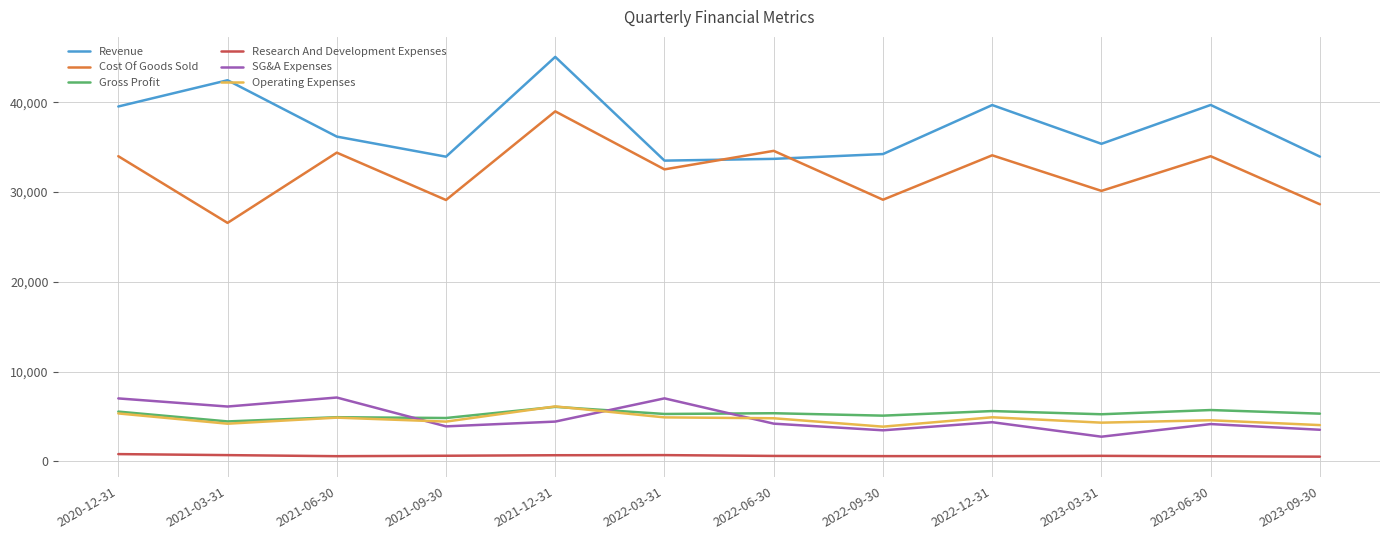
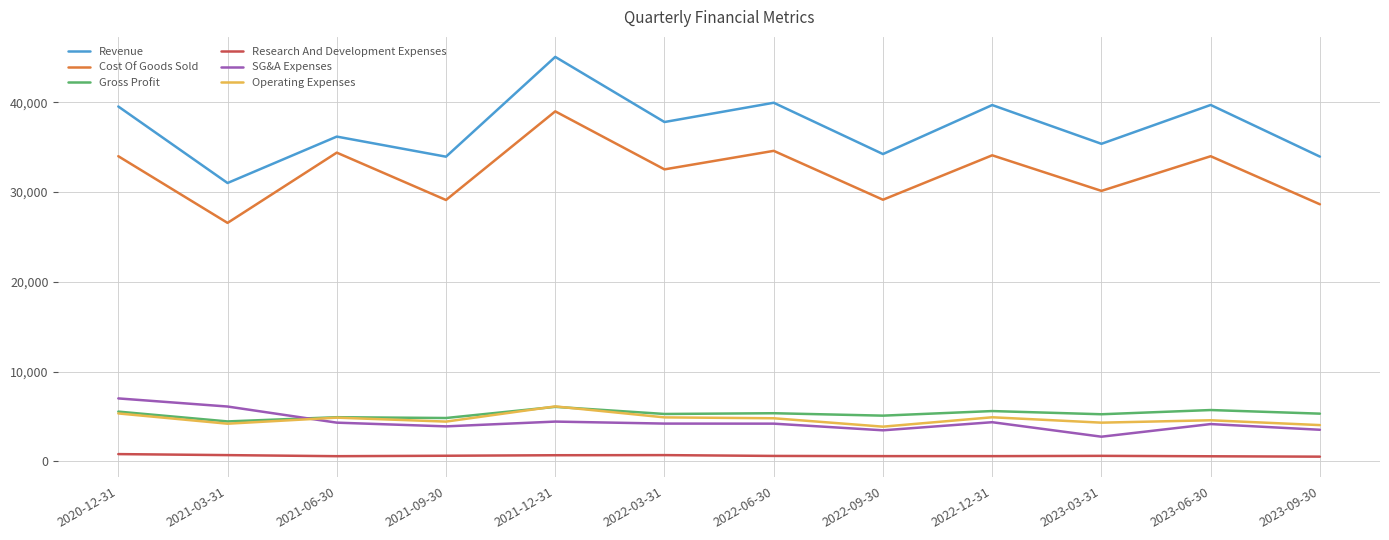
  {
    "Revenue": {
      "2020-12-31": "40,000",
-     "2021-03-31": "42,000",
+     "2021-03-31": "31,000",
      "2021-06-30": "36,000",
      "2021-09-30": "34,000",
      "2021-12-31": "45,000",
-     "2022-03-31": "34,000",
-     "2022-06-30": "34,000",
+     "2022-03-31": "38,000",
+     "2022-06-30": "40,000",
      "2022-09-30": "34,000",
      "2022-12-31": "40,000",
      "2023-03-31": "35,000",
      "2023-06-30": "40,000",
      "2023-09-30": "34,000"
    },
    "Gross Profit": {
      "2021-09-30": "5,000",
      "2022-03-31": "5,000",
      "2022-06-30": "5,000",
      "2022-09-30": "5,000",
      "2022-12-31": "6,000",
      "2023-03-31": "5,000",
      "2023-06-30": "6,000",
      "2023-09-30": "5,000"
    },
    "SG&A Expenses": {
      "2020-12-31": "7,000",
      "2021-03-31": "6,000",
-     "2021-06-30": "7,000",
+     "2021-06-30": "4,000",
      "2021-09-30": "4,000",
      "2021-12-31": "4,000",
-     "2022-03-31": "7,000",
+     "2022-03-31": "4,000",
      "2022-06-30": "4,000",
      "2022-09-30": "3,000",
      "2022-12-31": "4,000",
      "2023-03-31": "3,000",
      "2023-06-30": "4,000",
      "2023-09-30": "4,000"
    },
    "Operating Expenses": {
      "2021-09-30": "4,000",
      "2022-03-31": "5,000",
      "2022-06-30": "5,000",
      "2022-09-30": "4,000",
      "2022-12-31": "5,000",
      "2023-03-31": "4,000",
      "2023-06-30": "5,000",
      "2023-09-30": "4,000"
    }
  }
